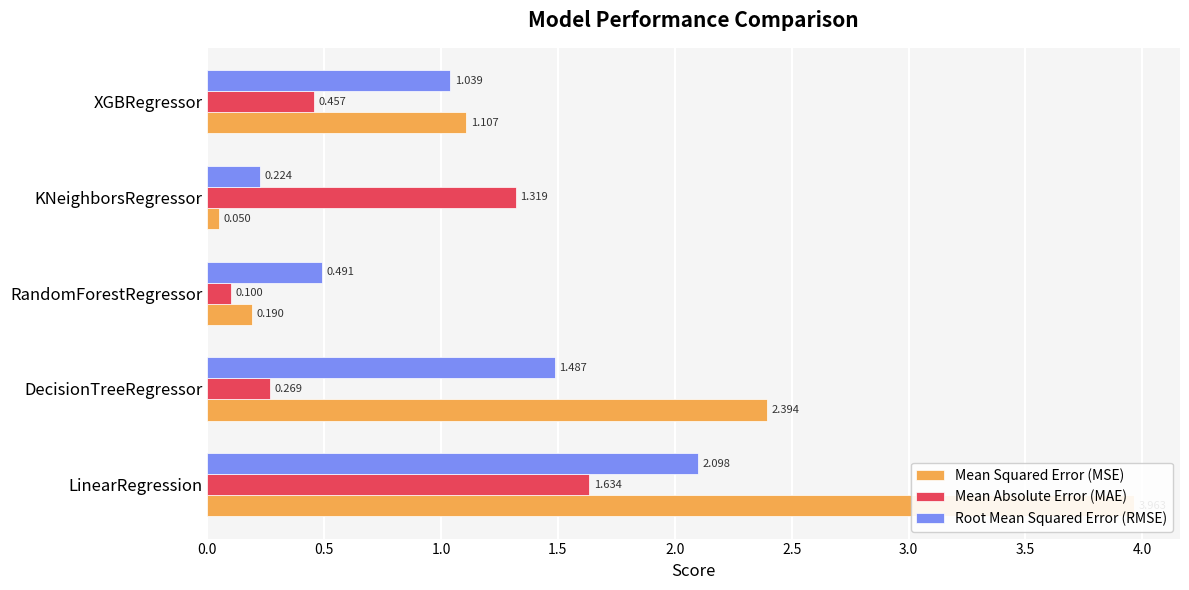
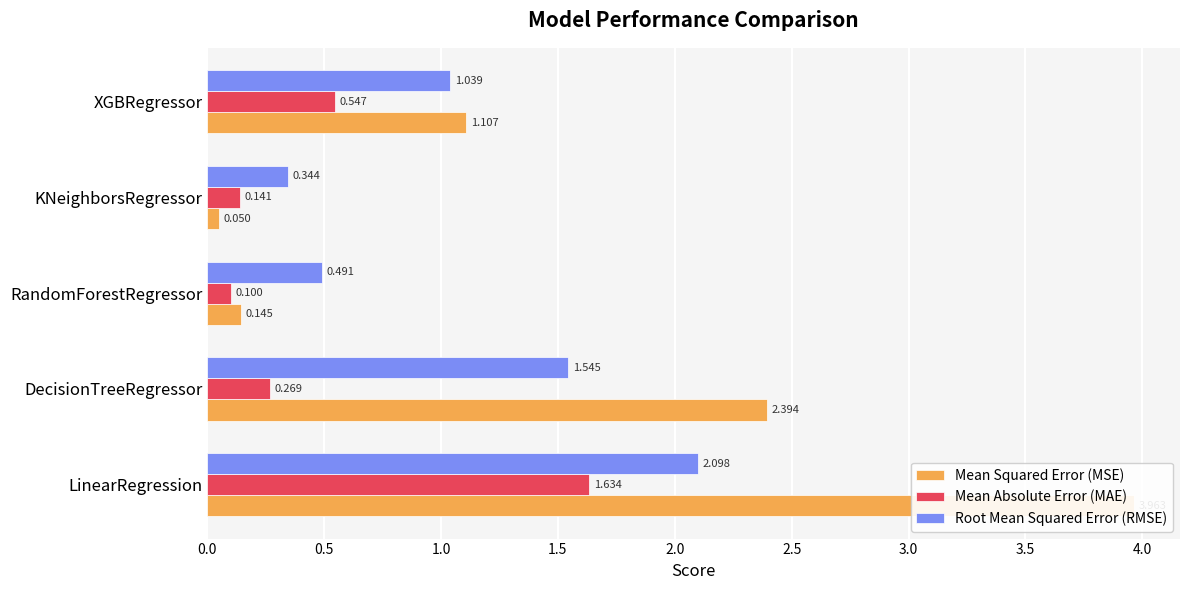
  {
    "Mean Squared Error (MSE)": {
      "XGBRegressor": 1.107,
      "KNeighborsRegressor": 0.050,
-     "RandomForestRegressor": 0.190,
+     "RandomForestRegressor": 0.145,
      "DecisionTreeRegressor": 2.394
    },
    "Mean Absolute Error (MAE)": {
-     "XGBRegressor": 0.457,
-     "KNeighborsRegressor": 1.319,
+     "XGBRegressor": 0.547,
+     "KNeighborsRegressor": 0.141,
      "RandomForestRegressor": 0.100,
      "DecisionTreeRegressor": 0.269,
      "LinearRegression": 1.634
    },
    "Root Mean Squared Error (RMSE)": {
      "XGBRegressor": 1.039,
-     "KNeighborsRegressor": 0.224,
+     "KNeighborsRegressor": 0.344,
      "RandomForestRegressor": 0.491,
-     "DecisionTreeRegressor": 1.487,
+     "DecisionTreeRegressor": 1.545,
      "LinearRegression": 2.098
    }
  }
